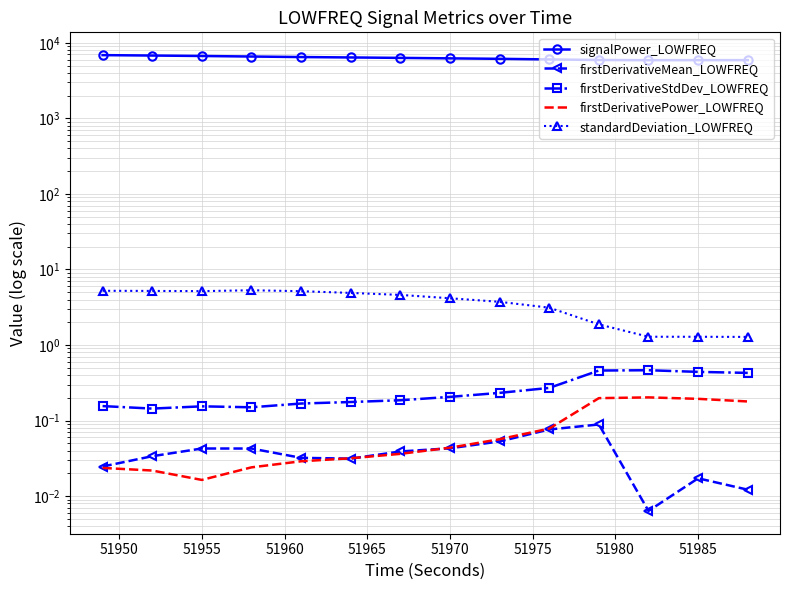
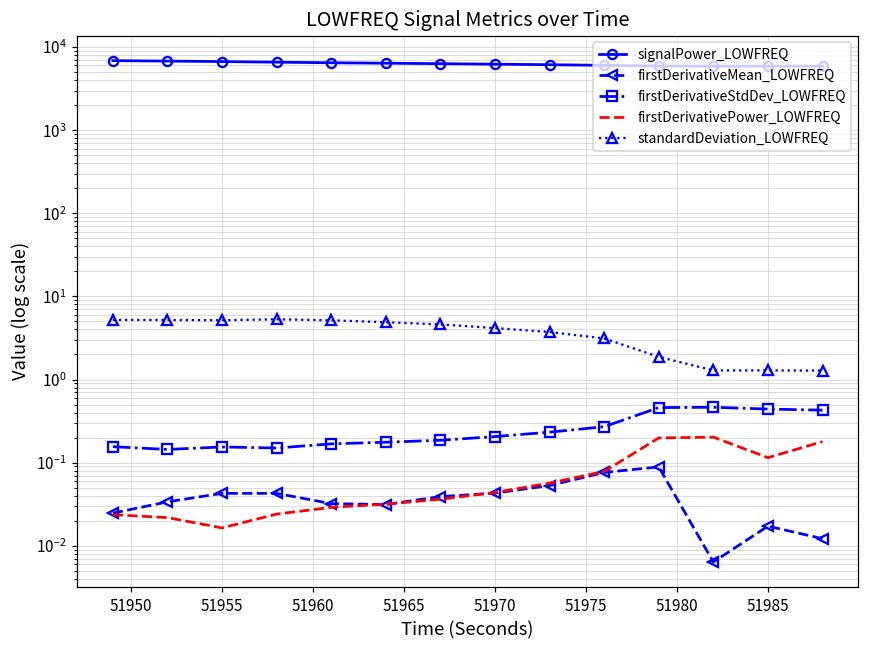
  {
    "firstDerivativePower_LOWFREQ": {
      "51955": 0.016,
-     "51985": 0.19
+     "51985": 0.11
    }
  }
